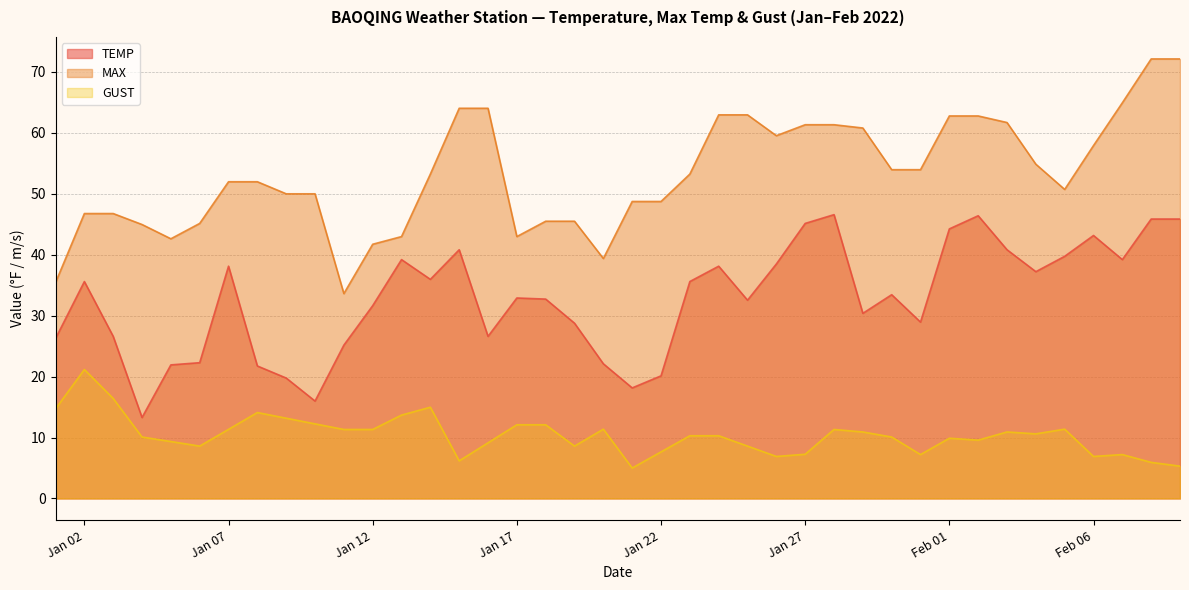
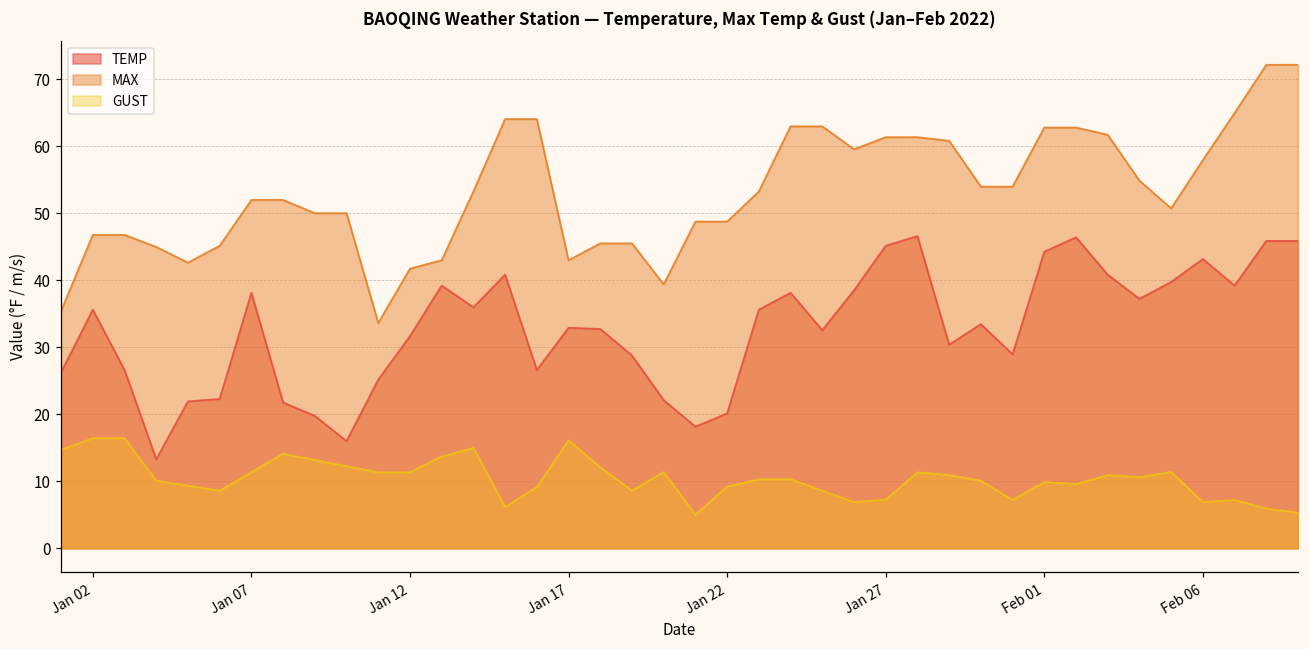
  {
    "GUST": {
-     "Jan 02": 21,
+     "Jan 02": 16,
      "Jan 07": 11,
      "Jan 12": 11,
-     "Jan 17": 12,
-     "Jan 22": 8,
+     "Jan 17": 16,
+     "Jan 22": 9,
      "Jan 27": 7,
      "Feb 01": 10,
      "Feb 06": 7
    }
  }
